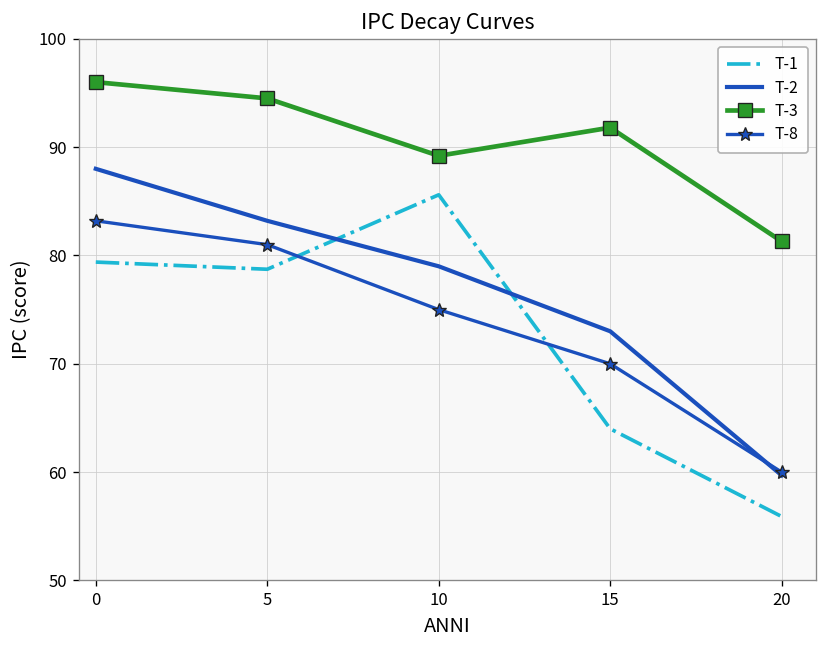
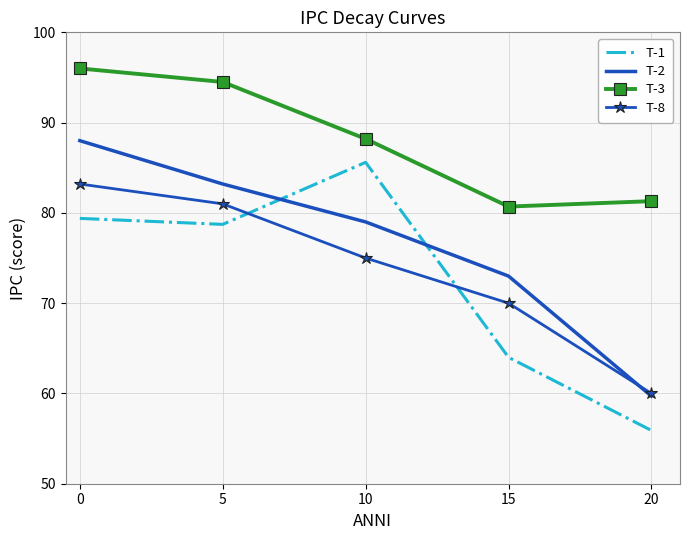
  {
    "T-1": {
      "0": 79,
      "5": 79,
      "10": 86,
      "15": 64,
      "20": 56
    },
    "T-3": {
      "0": 96,
      "5": 95,
-     "10": 89,
-     "15": 92,
+     "10": 88,
+     "15": 81,
      "20": 81
    }
  }
